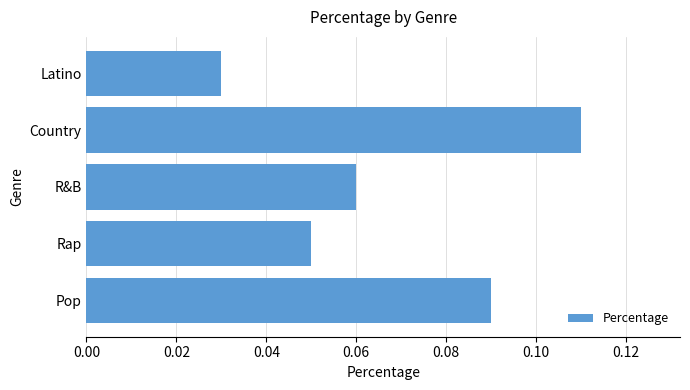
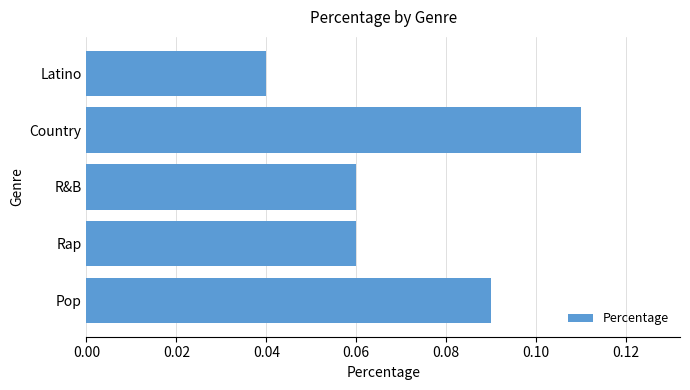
  {
-   "Latino": 0.03,
+   "Latino": 0.04,
    "Country": 0.11,
    "R&B": 0.06,
-   "Rap": 0.05,
+   "Rap": 0.06,
    "Pop": 0.09
  }
